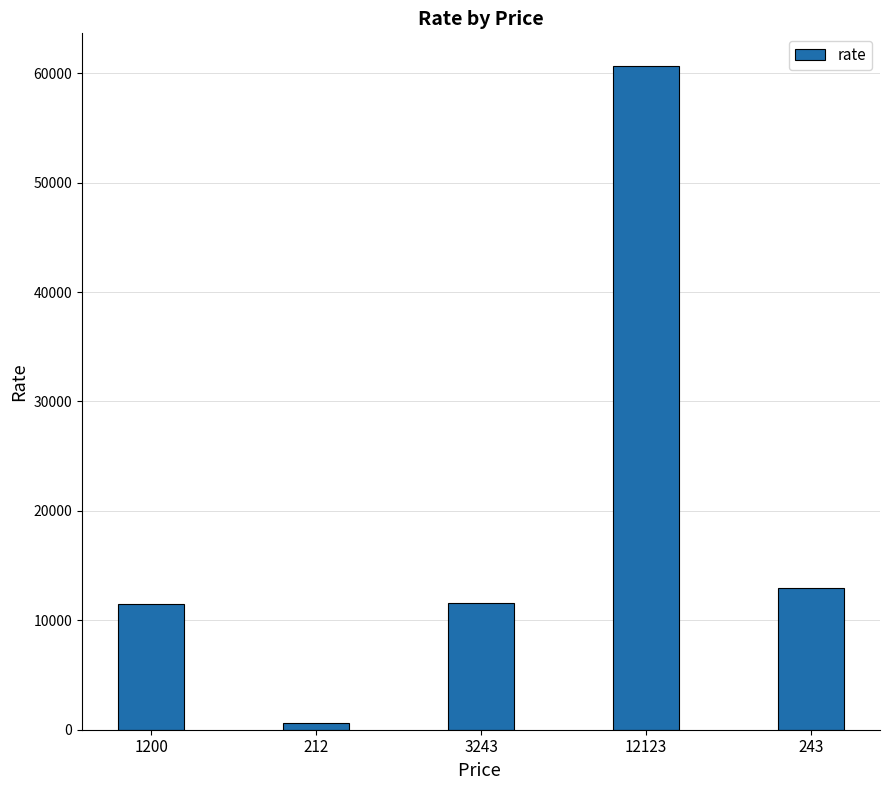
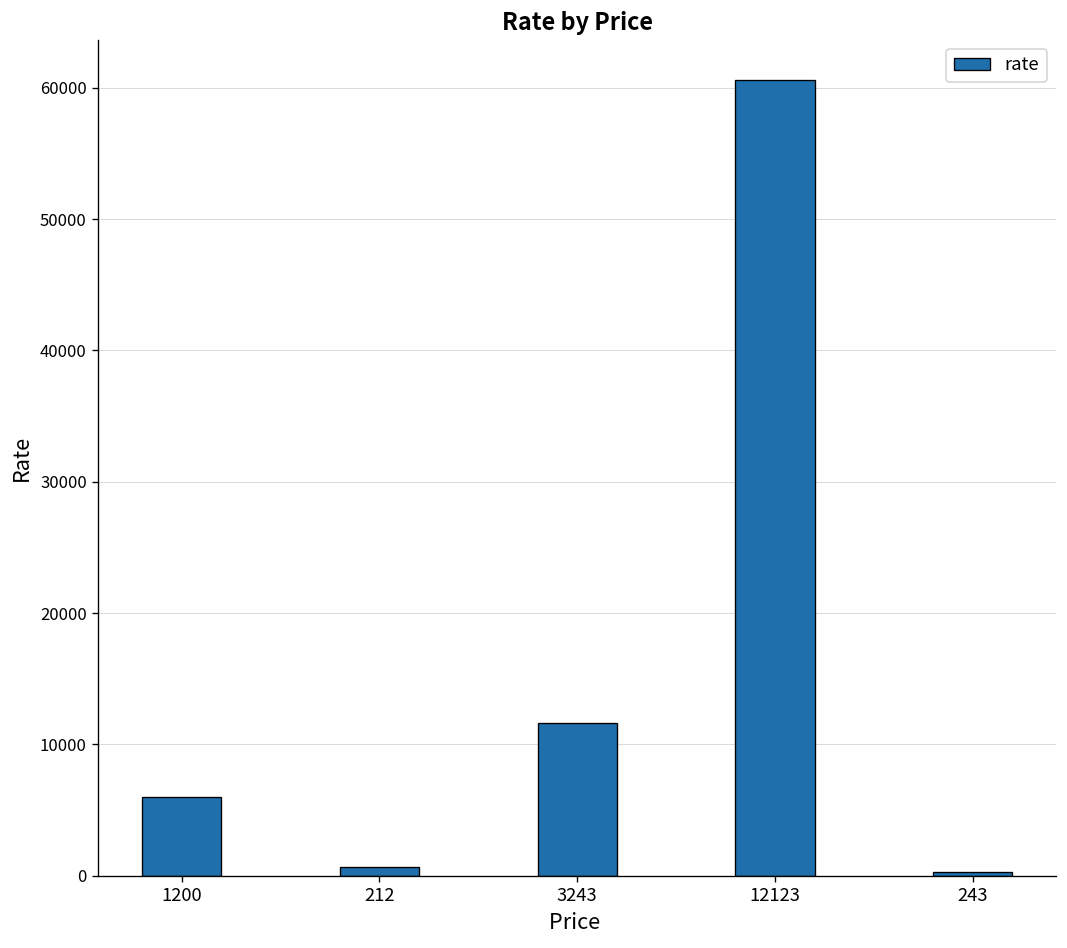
  {
-   "1200": 11500,
+   "1200": 6000,
    "212": 600,
    "3243": 11600,
    "12123": 60600,
-   "243": 13000
+   "243": 200
  }
